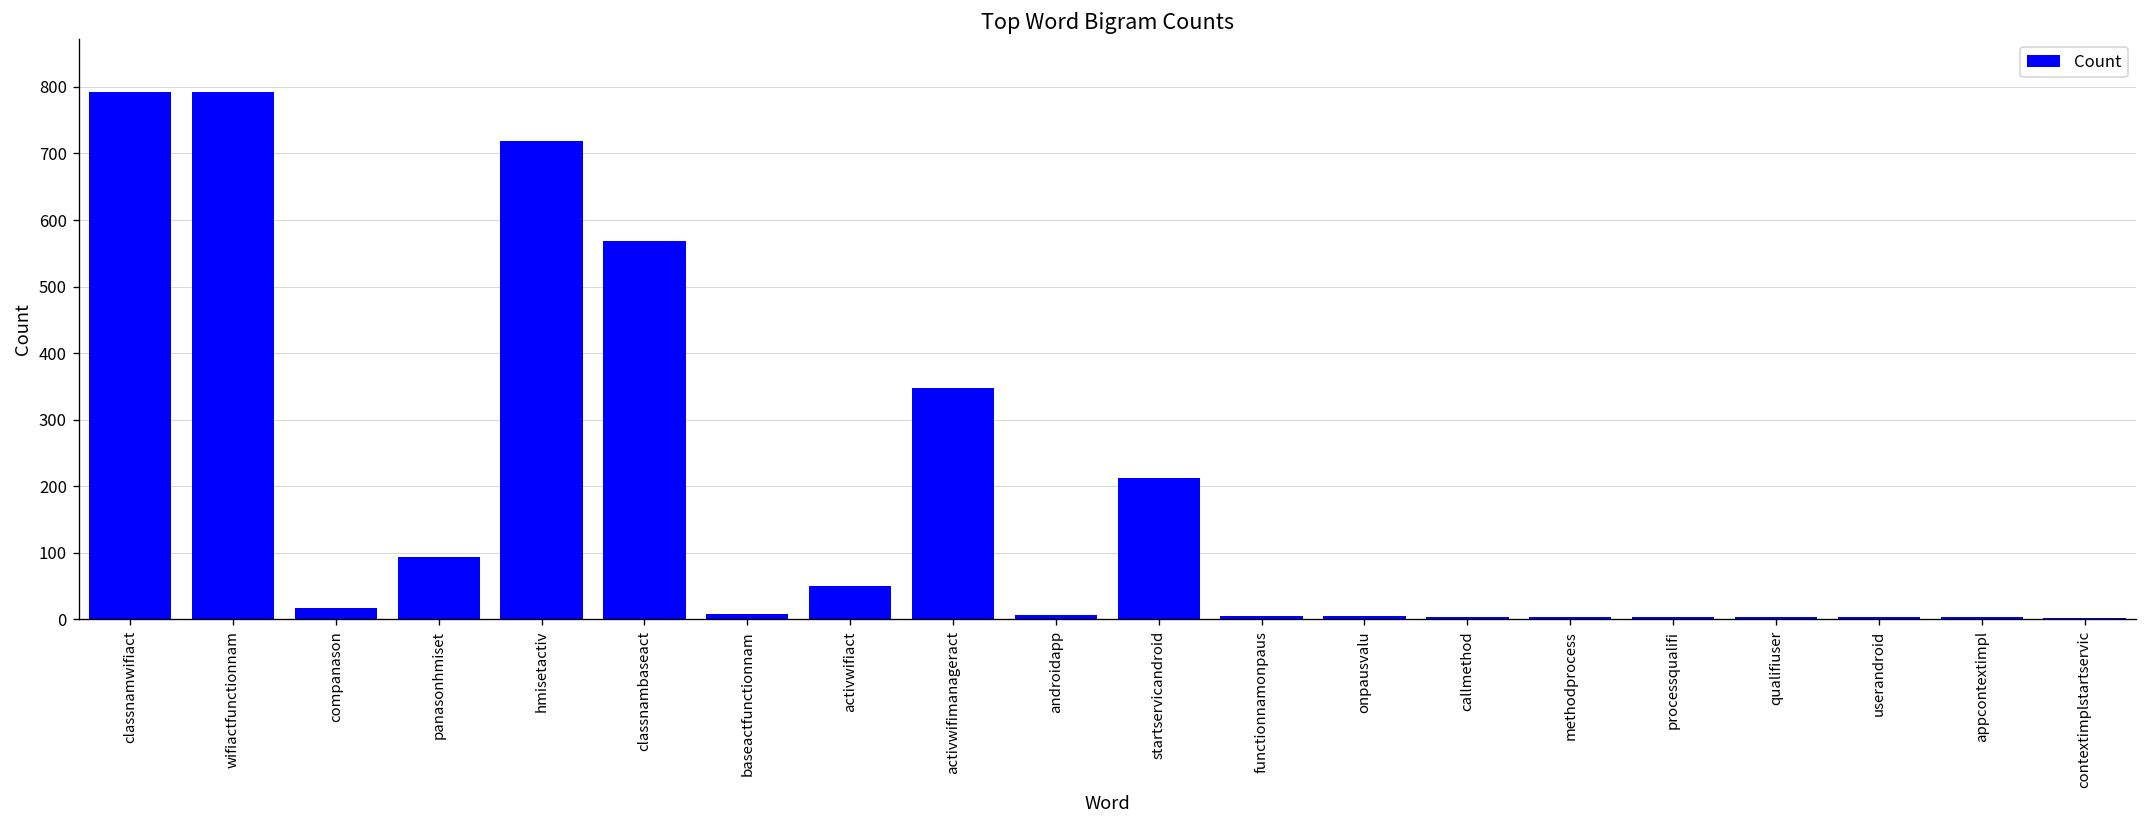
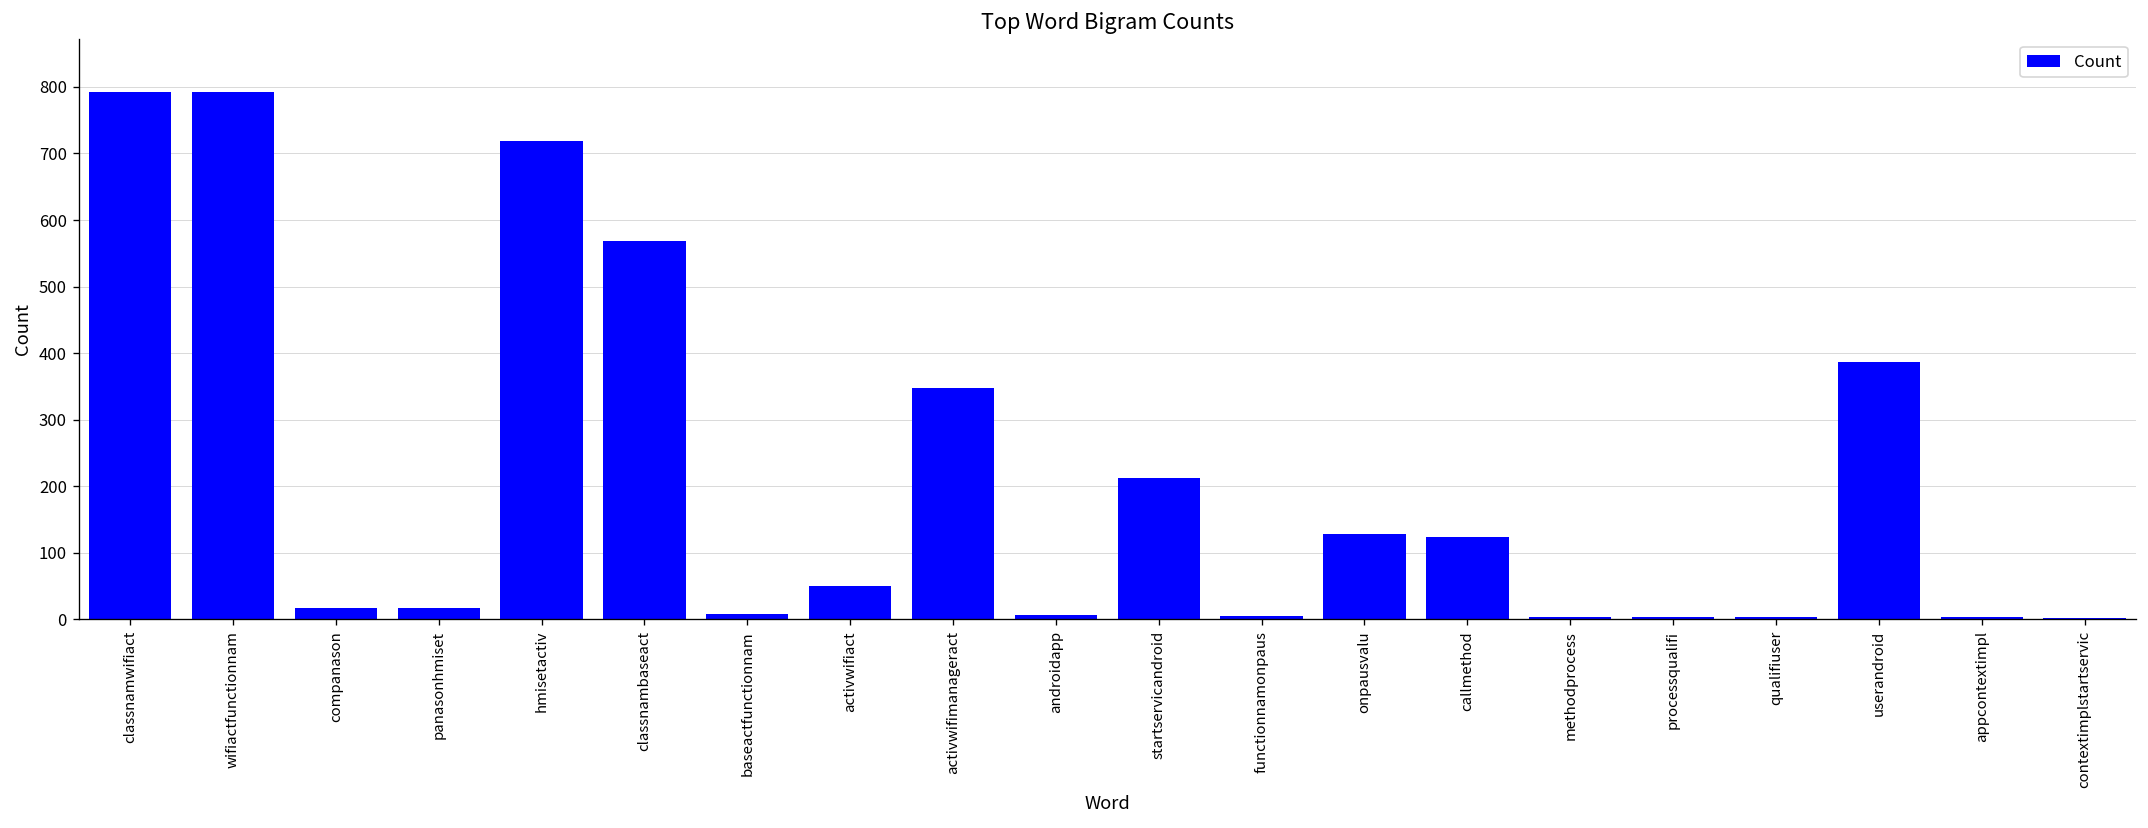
  {
    "classnamwifiact": 790,
    "wifiactfunctionnam": 790,
    "companason": 20,
-   "panasonhmiset": 90,
+   "panasonhmiset": 20,
    "hmisetactiv": 720,
    "classnambaseact": 570,
    "baseactfunctionnam": 10,
    "activwifiact": 50,
    "activwifimanageract": 350,
    "androidapp": 10,
    "startservicandroid": 210,
    "functionnamonpaus": 10,
-   "onpausvalu": 10,
-   "callmethod": 0,
-   "userandroid": 0
+   "onpausvalu": 130,
+   "callmethod": 120,
+   "userandroid": 390
  }
